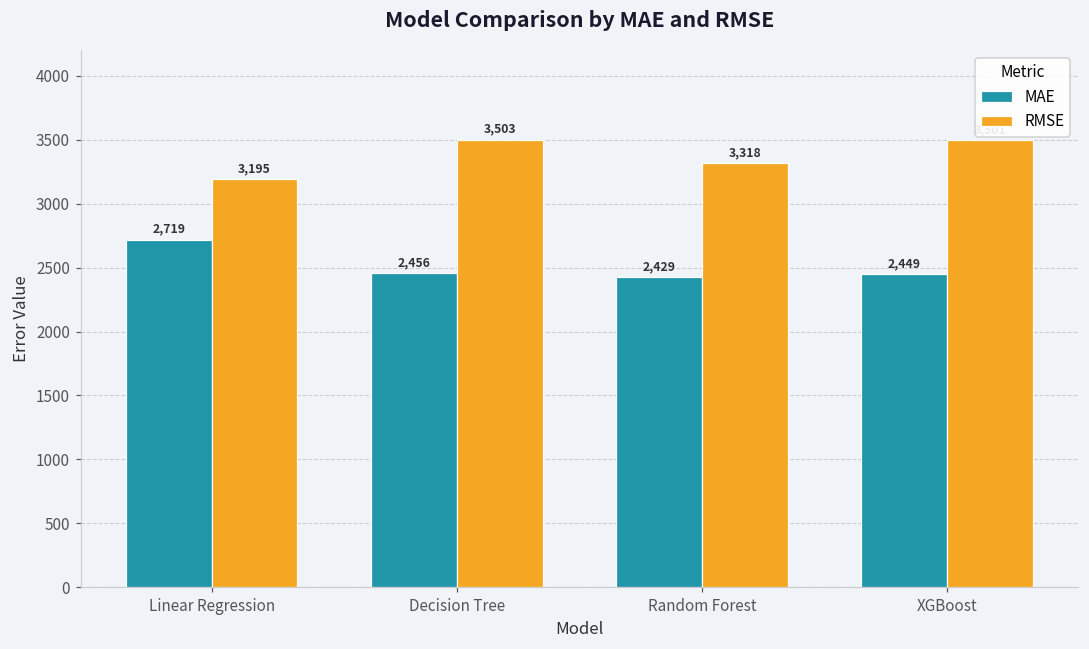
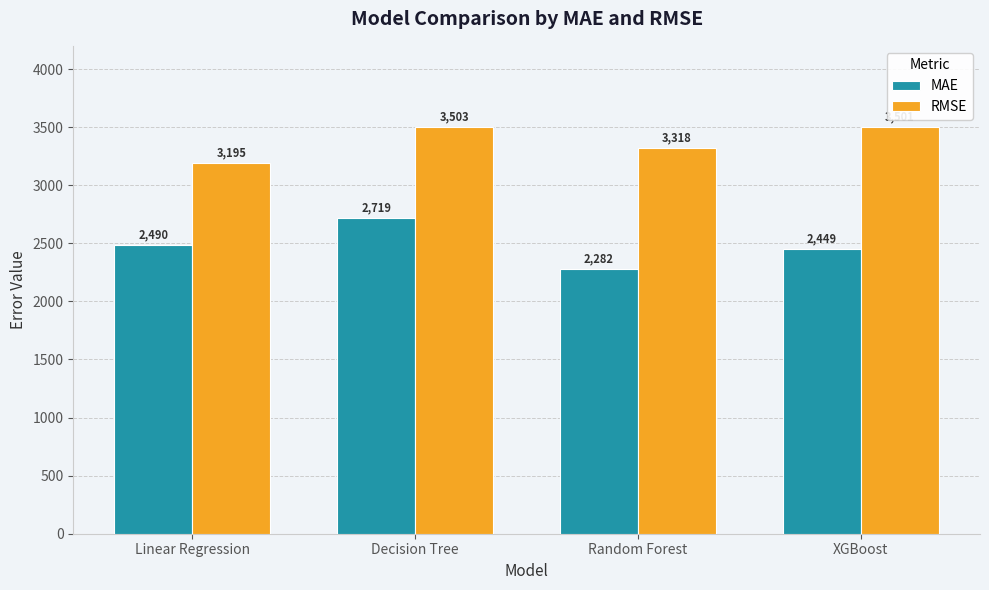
  {
    "MAE": {
-     "Linear Regression": "2,719",
-     "Decision Tree": "2,456",
-     "Random Forest": "2,429",
+     "Linear Regression": "2,490",
+     "Decision Tree": "2,719",
+     "Random Forest": "2,282",
      "XGBoost": "2,449"
    },
    "RMSE": {
      "Linear Regression": "3,195",
      "Decision Tree": "3,503",
      "Random Forest": "3,318"
    }
  }
